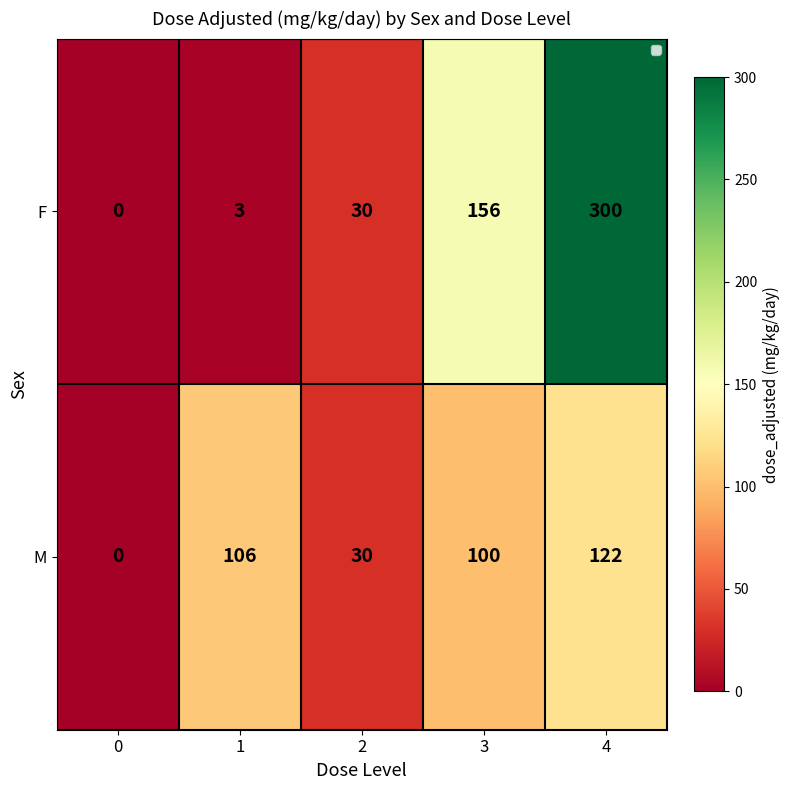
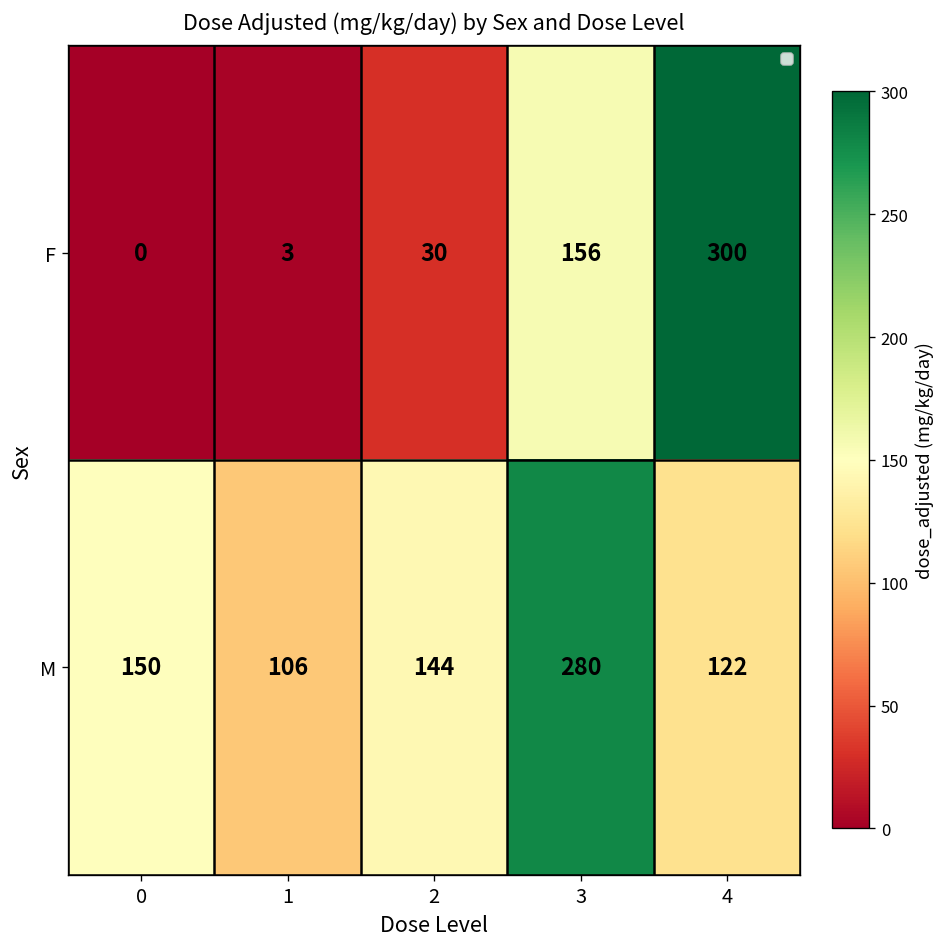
  {
    "F": {
      "0": 0,
      "1": 3,
      "2": 30,
      "3": 156,
      "4": 300
    },
    "M": {
-     "0": 0,
+     "0": 150,
      "1": 106,
-     "2": 30,
-     "3": 100,
+     "2": 144,
+     "3": 280,
      "4": 122
    }
  }
